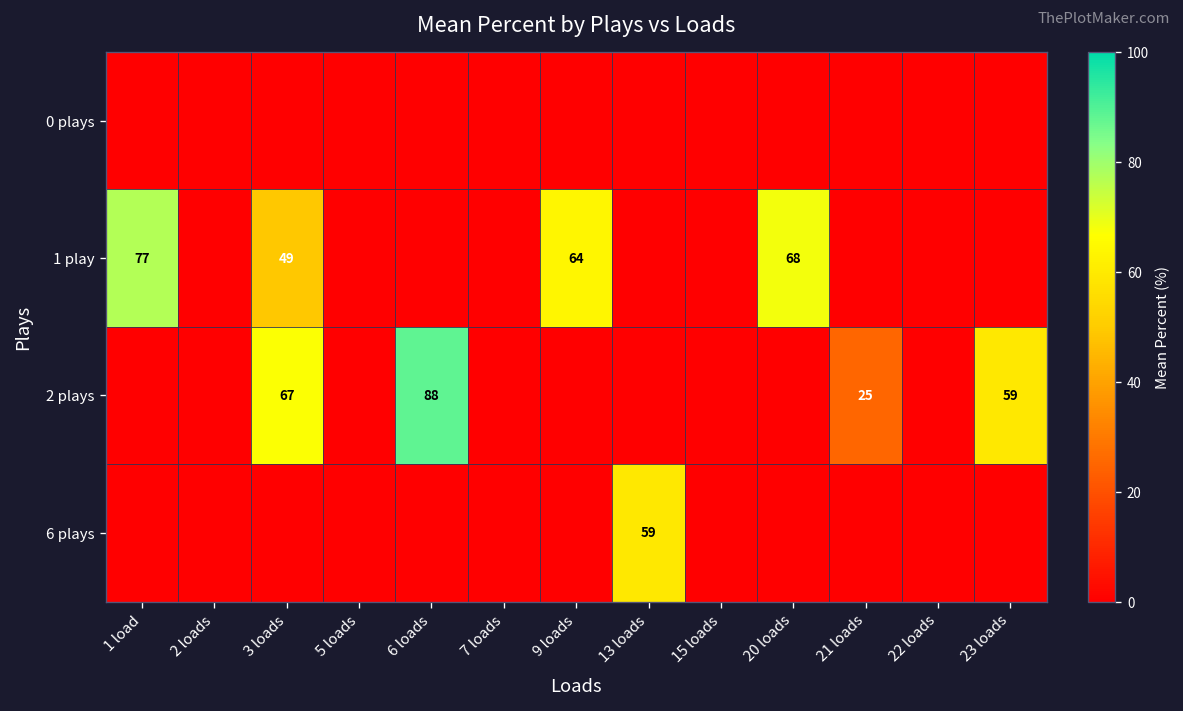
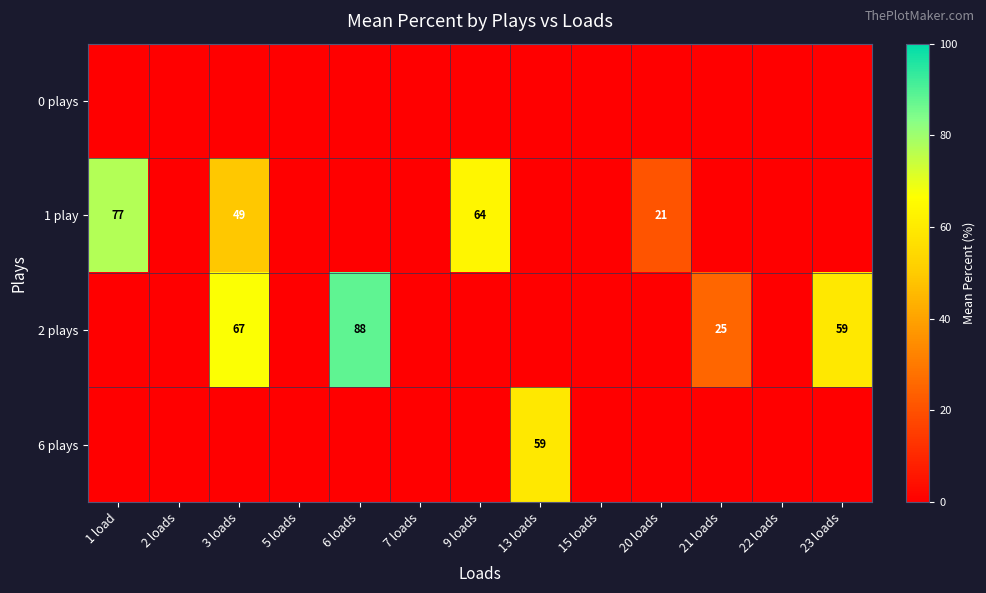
  {
    "1 play": {
      "1 load": 77,
      "3 loads": 49,
      "9 loads": 64,
-     "20 loads": 68
+     "20 loads": 21
    },
    "2 plays": {
      "3 loads": 67,
      "6 loads": 88,
      "21 loads": 25,
      "23 loads": 59
    },
    "6 plays": {
      "13 loads": 59
    }
  }
